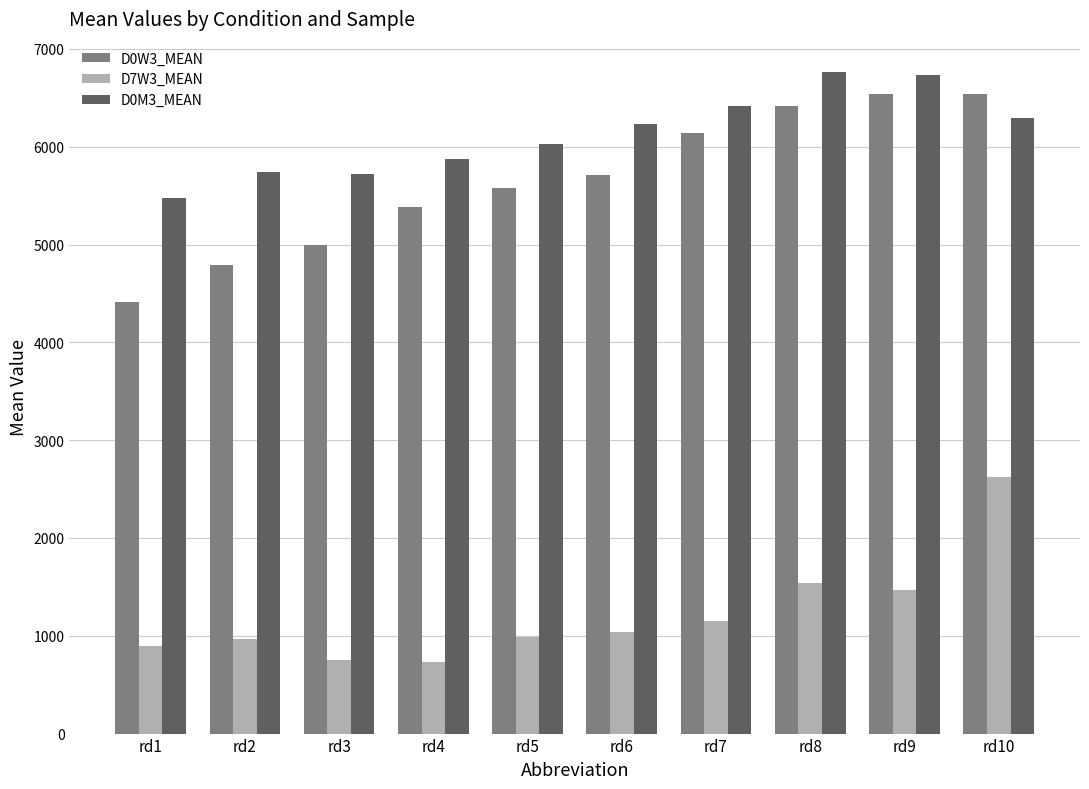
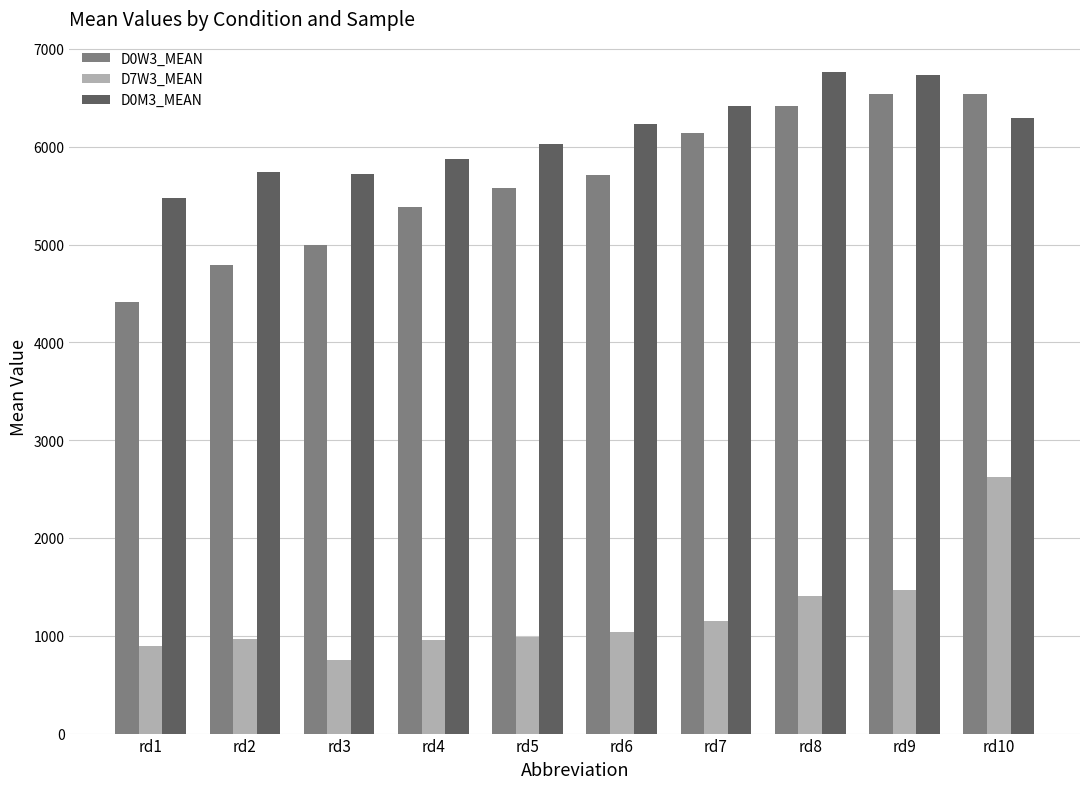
  {
    "D7W3_MEAN": {
      "rd1": 900,
      "rd2": 1000,
      "rd3": 700,
-     "rd4": 700,
+     "rd4": 1000,
      "rd5": 1000,
      "rd6": 1000,
      "rd7": 1100,
-     "rd8": 1500,
+     "rd8": 1400,
      "rd9": 1500,
      "rd10": 2600
    }
  }
